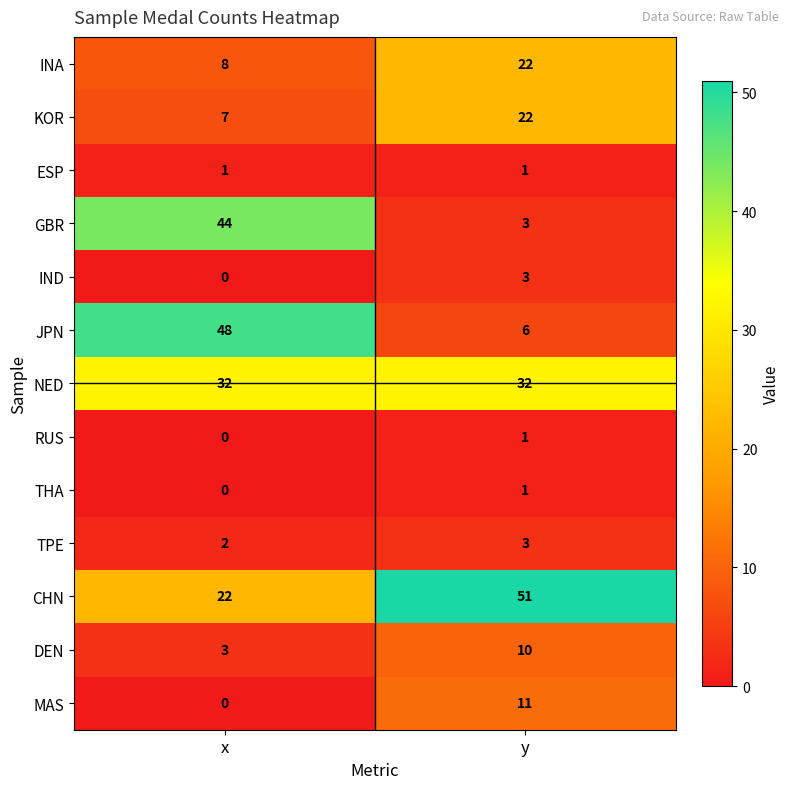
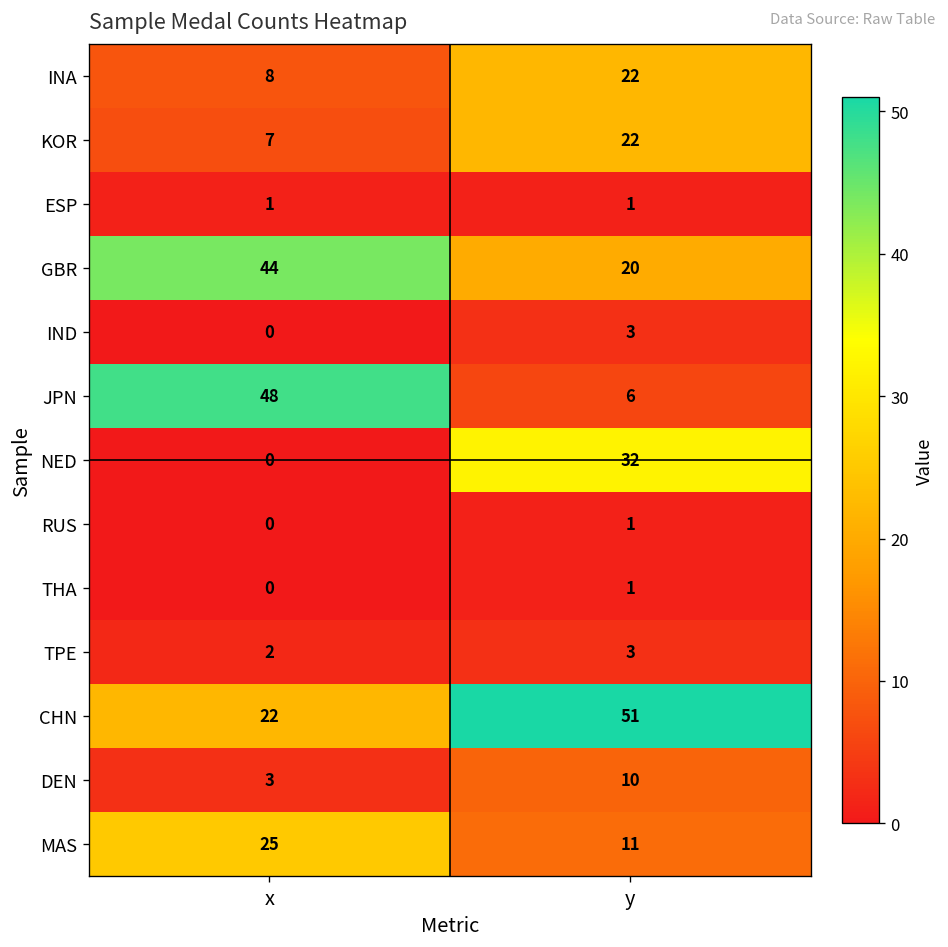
  {
    "INA": {
      "x": 8,
      "y": 22
    },
    "KOR": {
      "x": 7,
      "y": 22
    },
    "ESP": {
      "x": 1,
      "y": 1
    },
    "GBR": {
      "x": 44,
-     "y": 3
+     "y": 20
    },
    "IND": {
      "x": 0,
      "y": 3
    },
    "JPN": {
      "x": 48,
      "y": 6
    },
    "NED": {
-     "x": 32,
+     "x": 0,
      "y": 32
    },
    "RUS": {
      "x": 0,
      "y": 1
    },
    "THA": {
      "x": 0,
      "y": 1
    },
    "TPE": {
      "x": 2,
      "y": 3
    },
    "CHN": {
      "x": 22,
      "y": 51
    },
    "DEN": {
      "x": 3,
      "y": 10
    },
    "MAS": {
-     "x": 0,
+     "x": 25,
      "y": 11
    }
  }
